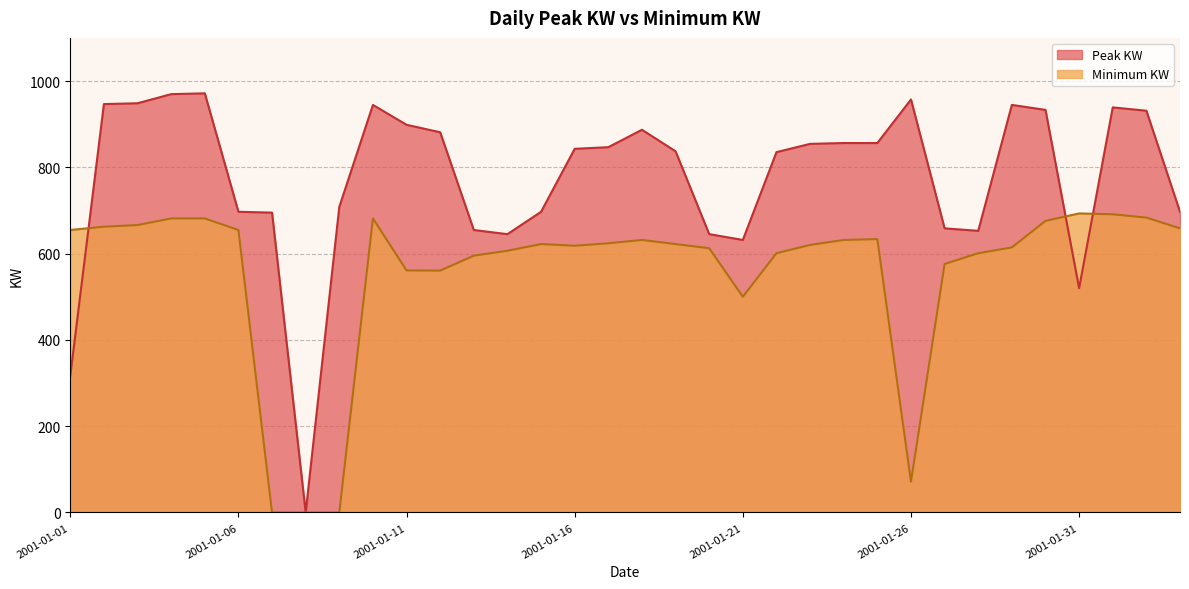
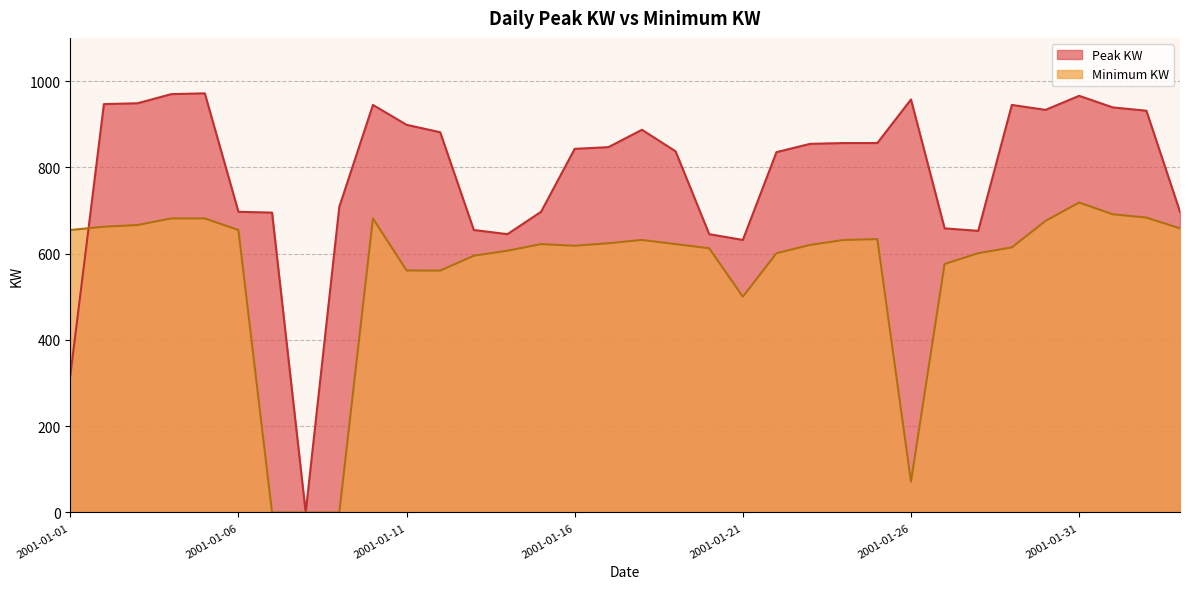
  {
    "Peak KW": {
      "2001-01-01": 320,
      "2001-01-06": 700,
      "2001-01-11": 900,
      "2001-01-16": 840,
      "2001-01-21": 630,
      "2001-01-26": 960,
-     "2001-01-31": 520
+     "2001-01-31": 970
    },
    "Minimum KW": {
      "2001-01-01": 650,
      "2001-01-06": 650,
      "2001-01-11": 560,
      "2001-01-16": 620,
      "2001-01-21": 500,
      "2001-01-26": 70,
-     "2001-01-31": 690
+     "2001-01-31": 720
    }
  }
